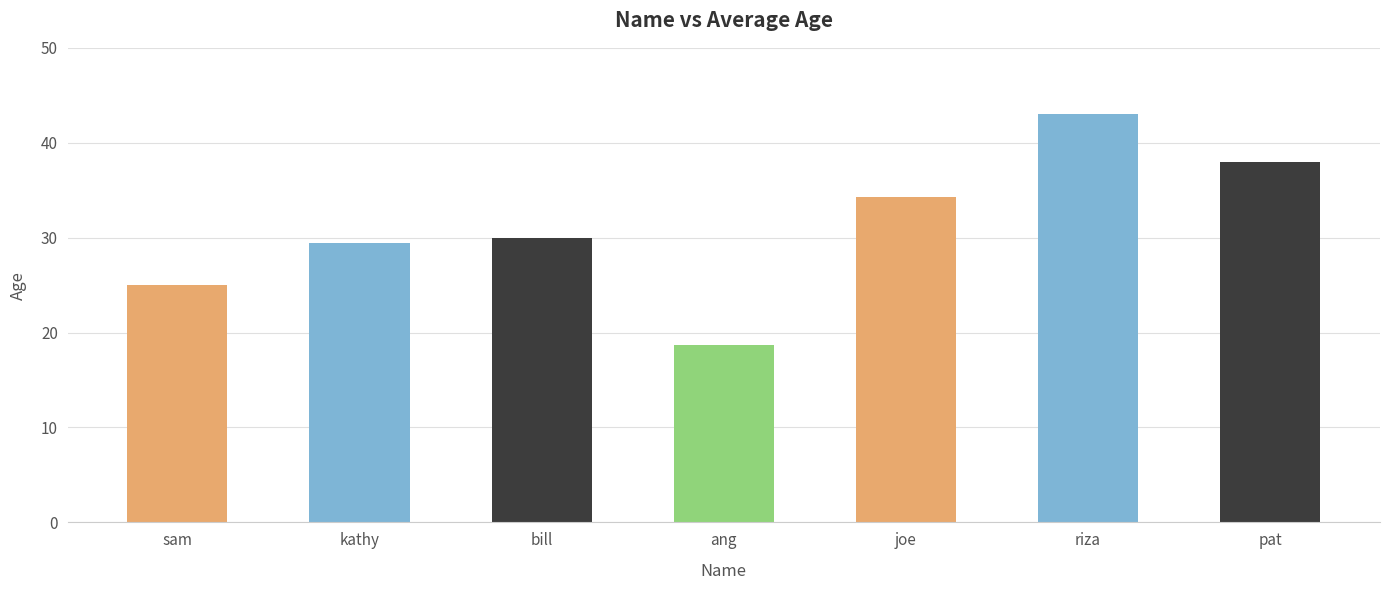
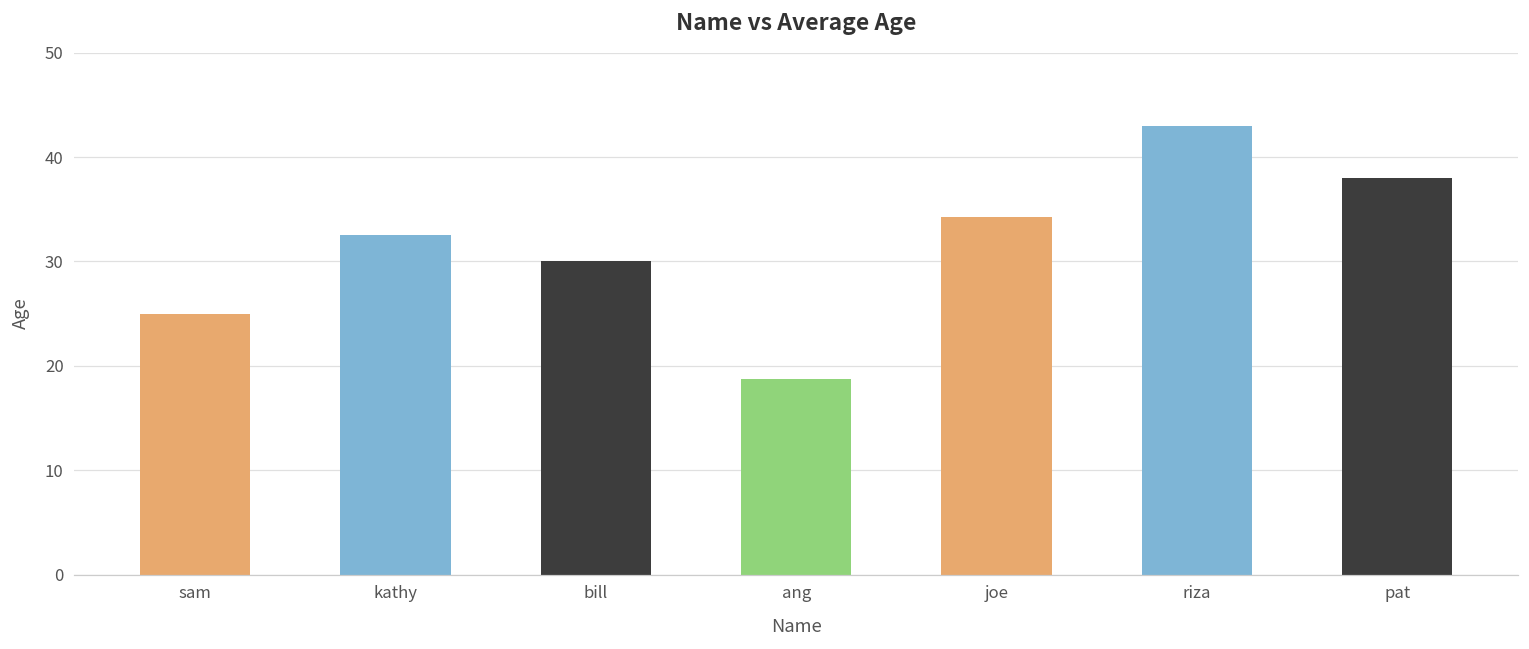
  {
    "sam": 25,
-   "kathy": 29,
+   "kathy": 33,
    "bill": 30,
    "ang": 19,
    "joe": 34,
    "riza": 43,
    "pat": 38
  }
